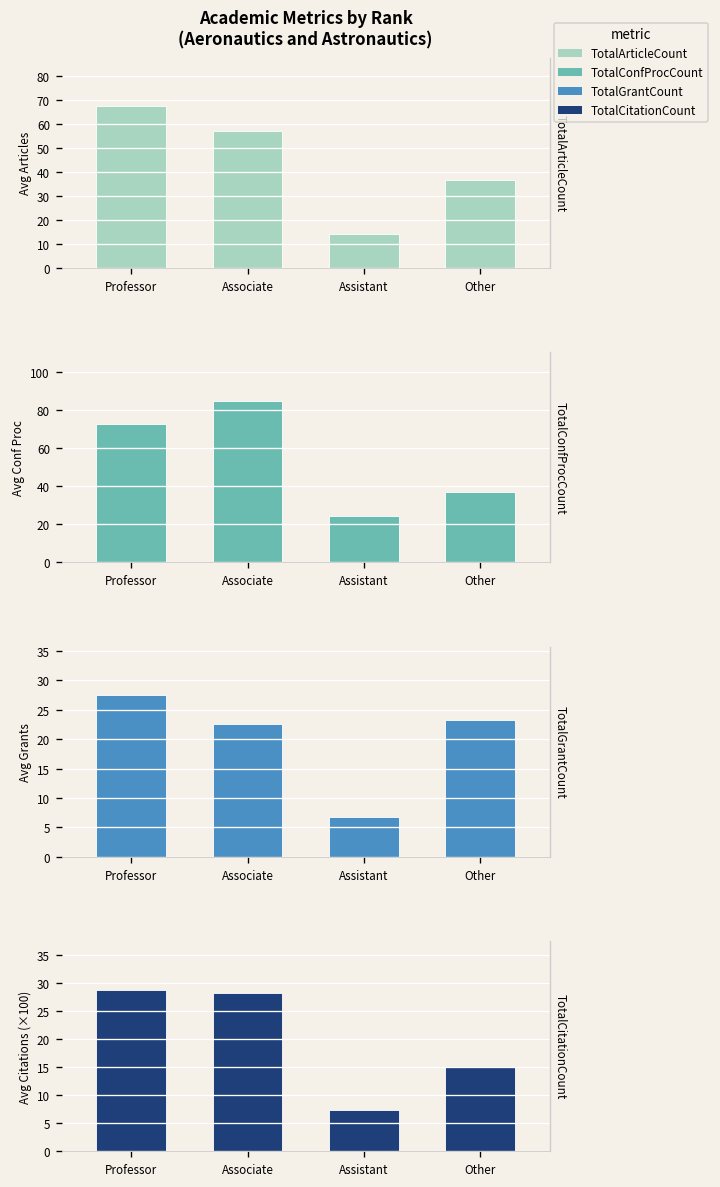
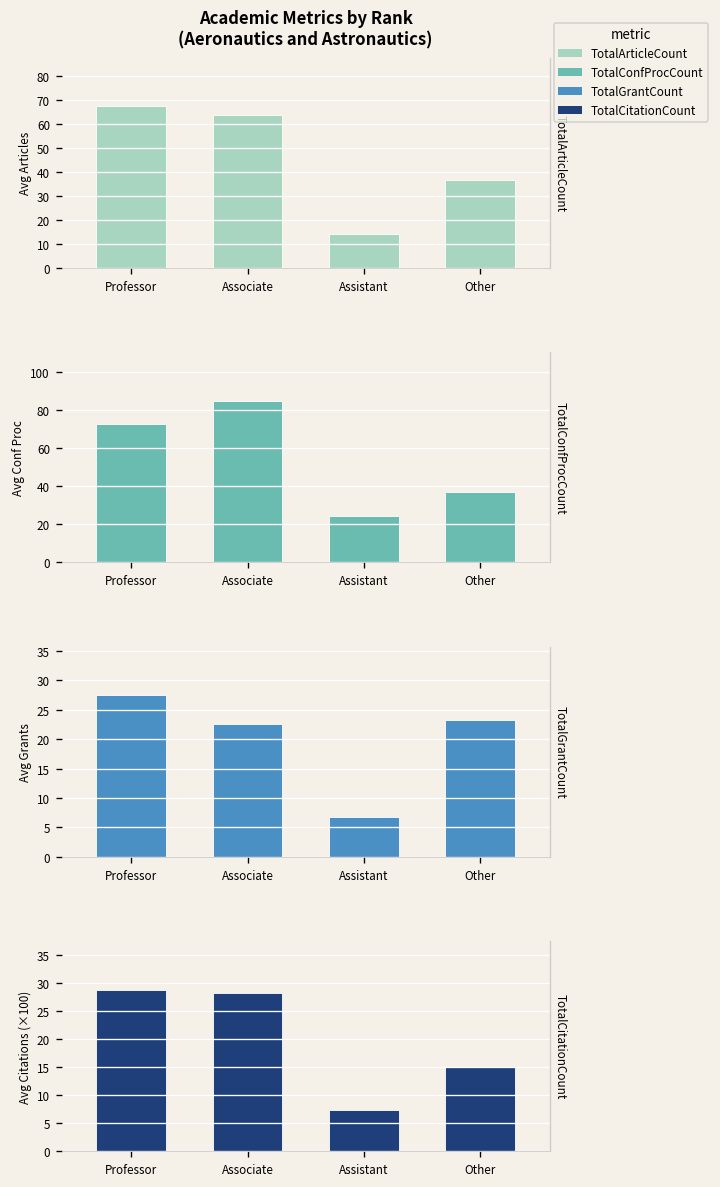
  {
    "Academic Metrics by Rank (Aeronautics and Astronautics)": {
      "Professor": 68,
-     "Associate": 57,
+     "Associate": 64,
      "Assistant": 14,
      "Other": 37
    }
  }
